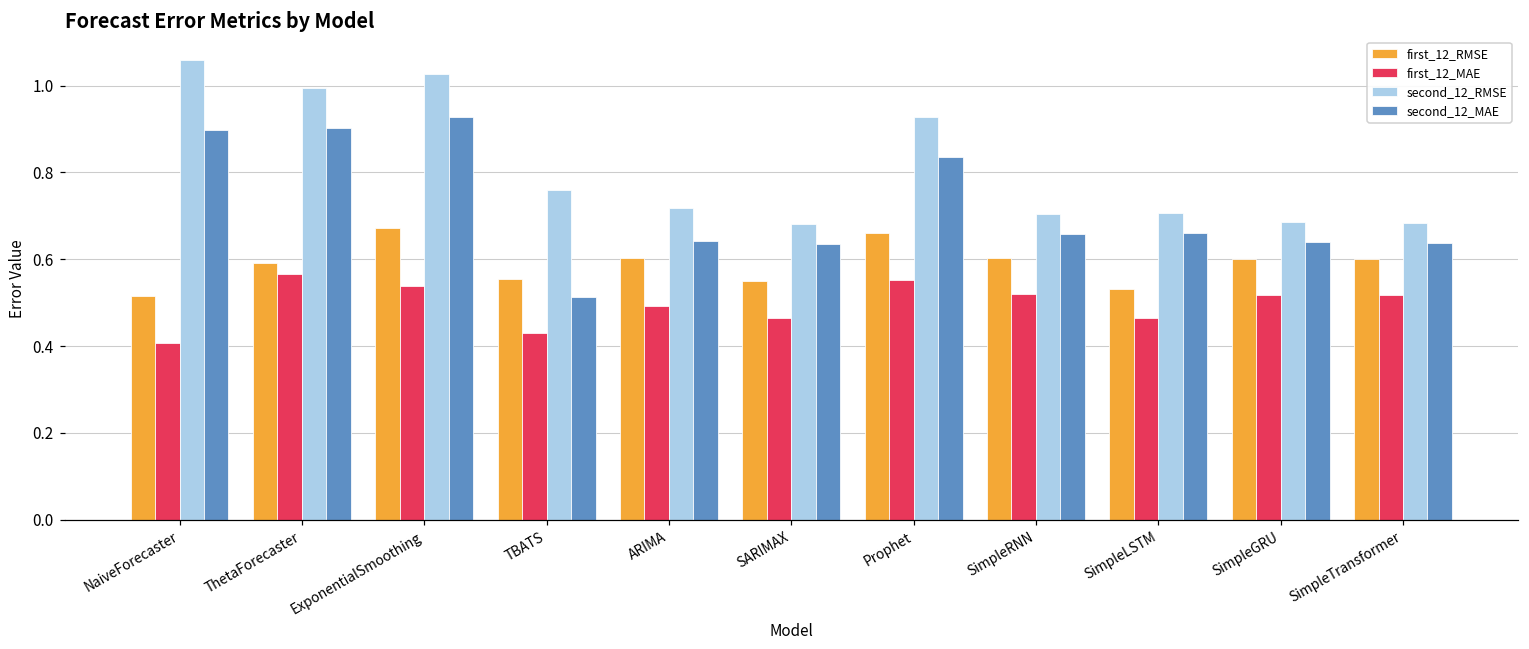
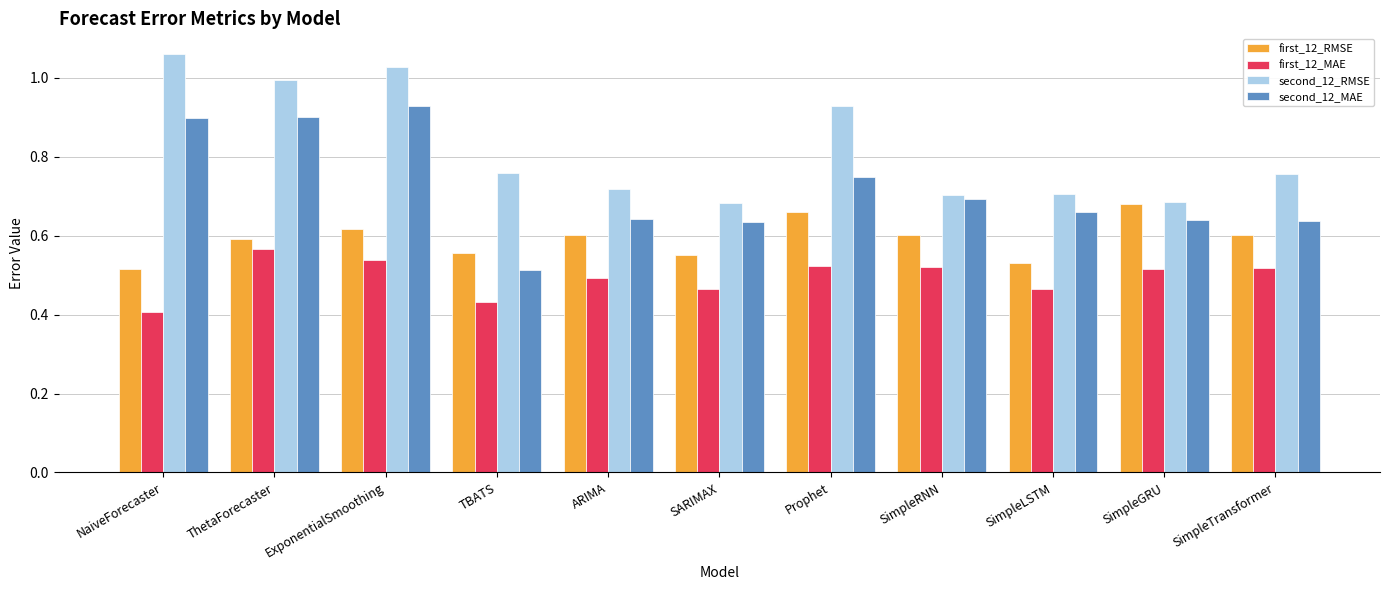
  {
    "first_12_RMSE": {
      "NaiveForecaster": 0.51,
      "ThetaForecaster": 0.59,
-     "ExponentialSmoothing": 0.67,
+     "ExponentialSmoothing": 0.62,
      "TBATS": 0.55,
      "ARIMA": 0.60,
      "SARIMAX": 0.55,
      "Prophet": 0.66,
      "SimpleRNN": 0.60,
      "SimpleLSTM": 0.53,
-     "SimpleGRU": 0.60,
+     "SimpleGRU": 0.68,
      "SimpleTransformer": 0.60
    },
    "first_12_MAE": {
      "NaiveForecaster": 0.41,
      "ThetaForecaster": 0.56,
      "ExponentialSmoothing": 0.54,
      "TBATS": 0.43,
      "ARIMA": 0.49,
      "SARIMAX": 0.46,
-     "Prophet": 0.55,
+     "Prophet": 0.52,
      "SimpleRNN": 0.52,
      "SimpleLSTM": 0.46,
      "SimpleGRU": 0.52,
      "SimpleTransformer": 0.52
    },
    "second_12_RMSE": {
      "NaiveForecaster": 1.06,
      "ThetaForecaster": 0.99,
      "ExponentialSmoothing": 1.03,
      "TBATS": 0.76,
      "ARIMA": 0.72,
      "SARIMAX": 0.68,
      "Prophet": 0.93,
      "SimpleRNN": 0.70,
      "SimpleLSTM": 0.71,
      "SimpleGRU": 0.69,
-     "SimpleTransformer": 0.68
+     "SimpleTransformer": 0.76
    },
    "second_12_MAE": {
      "NaiveForecaster": 0.90,
      "ThetaForecaster": 0.90,
      "ExponentialSmoothing": 0.93,
      "TBATS": 0.51,
      "ARIMA": 0.64,
      "SARIMAX": 0.64,
-     "Prophet": 0.84,
-     "SimpleRNN": 0.66,
+     "Prophet": 0.75,
+     "SimpleRNN": 0.69,
      "SimpleLSTM": 0.66,
      "SimpleGRU": 0.64,
      "SimpleTransformer": 0.64
    }
  }
